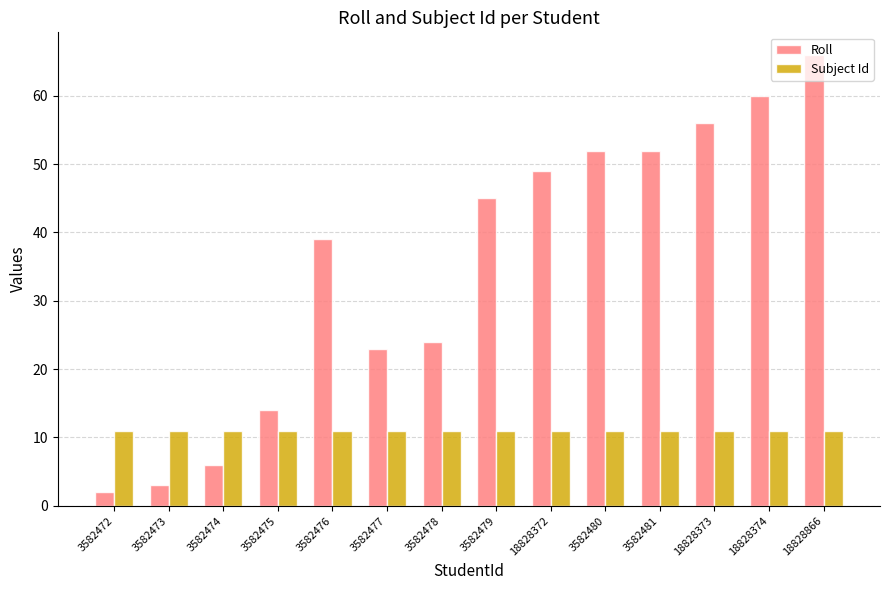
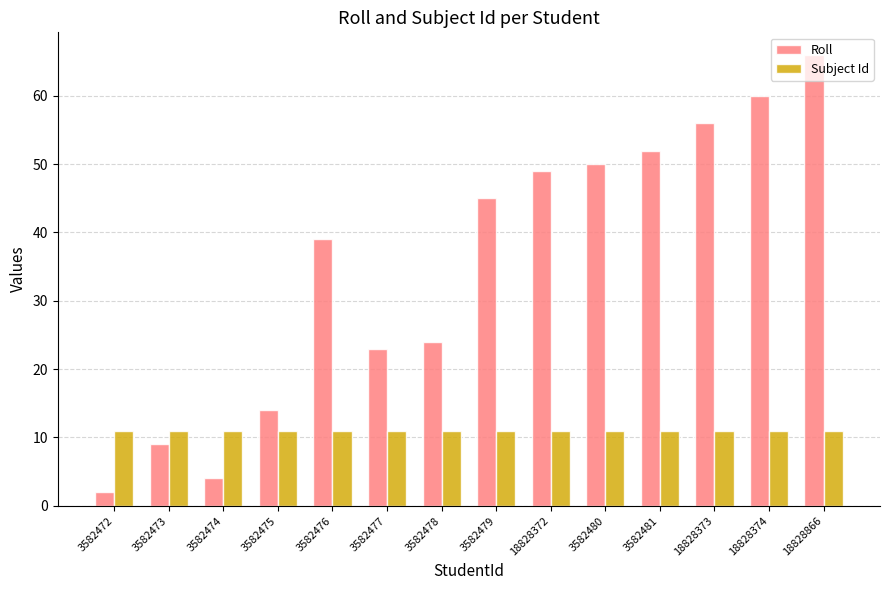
  {
    "Roll": {
      "3582472": 2,
-     "3582473": 3,
-     "3582474": 6,
+     "3582473": 9,
+     "3582474": 4,
      "3582475": 14,
      "3582476": 39,
      "3582477": 23,
      "3582478": 24,
      "3582479": 45,
      "18828372": 49,
-     "3582480": 52,
+     "3582480": 50,
      "3582481": 52,
      "18828373": 56,
      "18828374": 60
    },
    "Subject Id": {
      "3582472": 11,
      "3582473": 11,
      "3582474": 11,
      "3582475": 11,
      "3582476": 11,
      "3582477": 11,
      "3582478": 11,
      "3582479": 11,
      "18828372": 11,
      "3582480": 11,
      "3582481": 11,
      "18828373": 11,
      "18828374": 11,
      "18828866": 11
    }
  }
